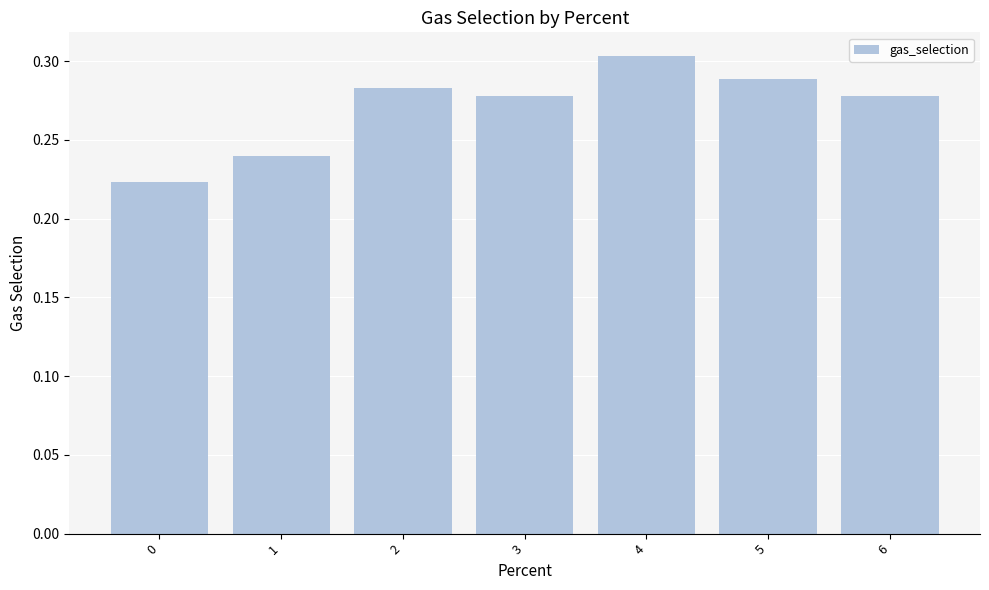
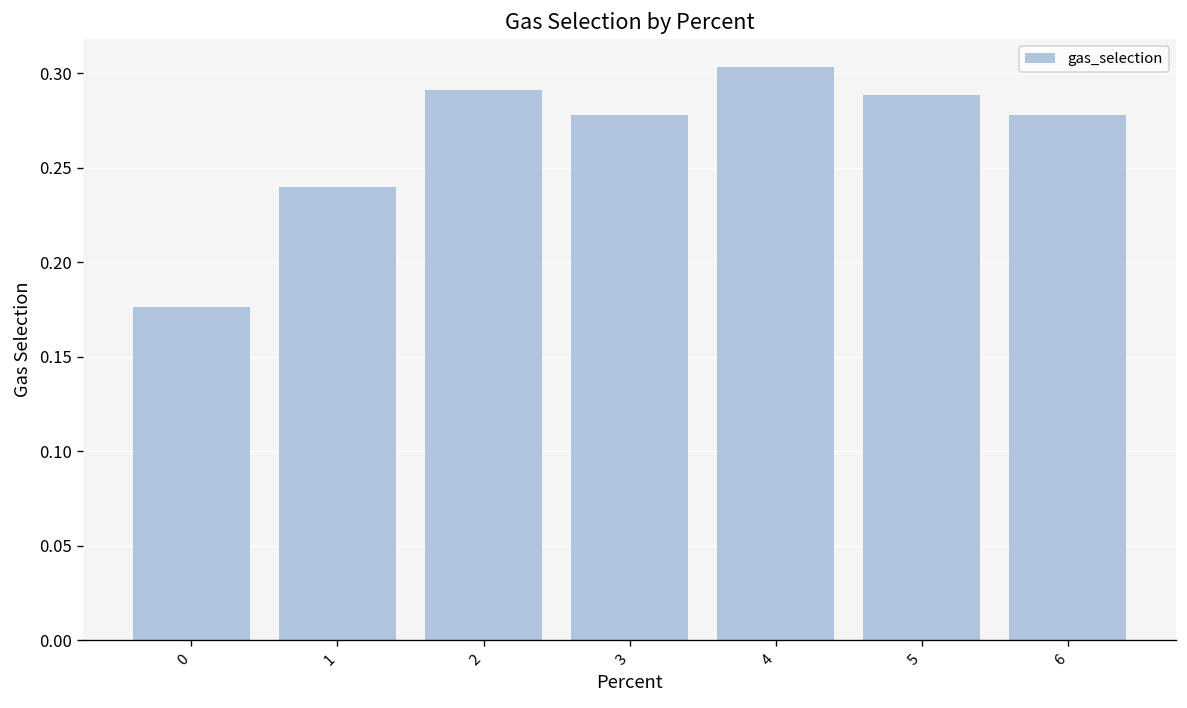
  {
-   "0": 0.223,
+   "0": 0.176,
    "1": 0.240,
-   "2": 0.283,
+   "2": 0.291,
    "3": 0.278,
    "4": 0.303,
    "5": 0.289,
    "6": 0.278
  }
